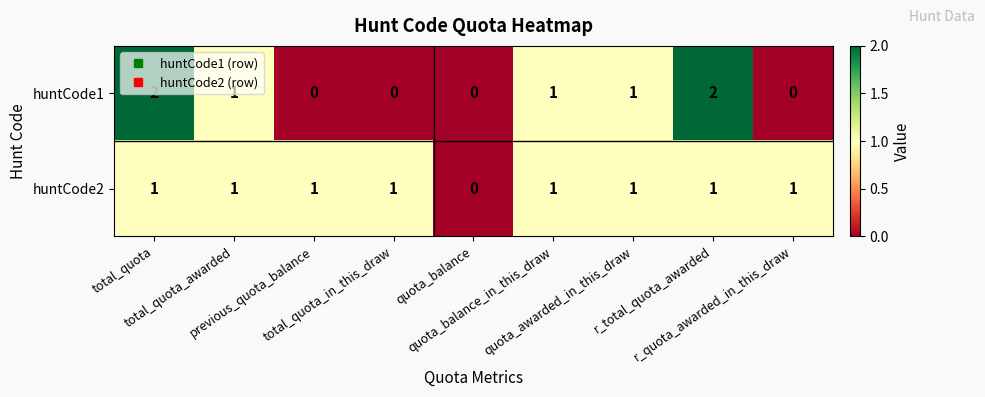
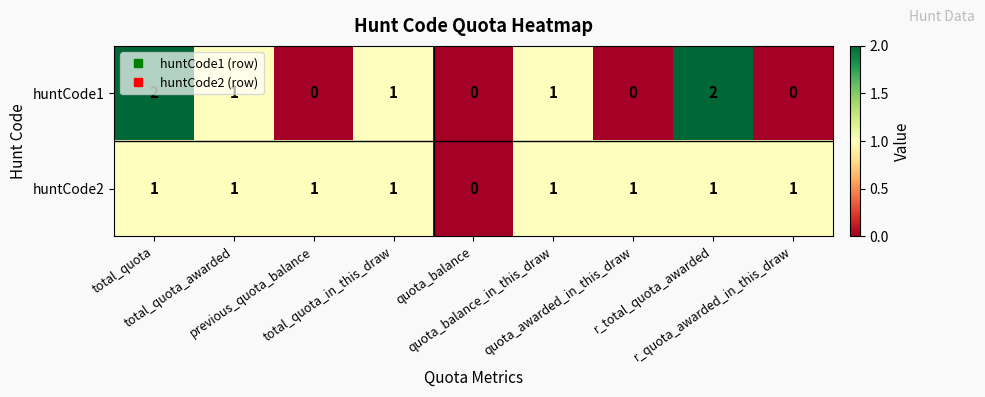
  {
    "huntCode1": {
      "previous_quota_balance": 0,
-     "total_quota_in_this_draw": 0,
+     "total_quota_in_this_draw": 1,
      "quota_balance": 0,
      "quota_balance_in_this_draw": 1,
-     "quota_awarded_in_this_draw": 1,
+     "quota_awarded_in_this_draw": 0,
      "r_total_quota_awarded": 2,
      "r_quota_awarded_in_this_draw": 0
    },
    "huntCode2": {
      "total_quota": 1,
      "total_quota_awarded": 1,
      "previous_quota_balance": 1,
      "total_quota_in_this_draw": 1,
      "quota_balance": 0,
      "quota_balance_in_this_draw": 1,
      "quota_awarded_in_this_draw": 1,
      "r_total_quota_awarded": 1,
      "r_quota_awarded_in_this_draw": 1
    }
  }
